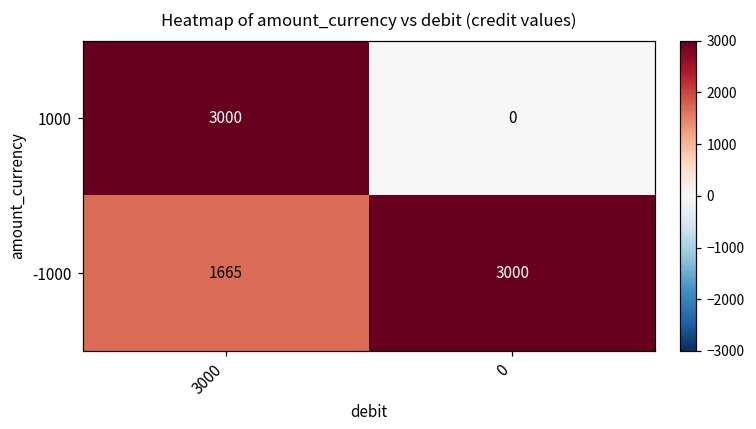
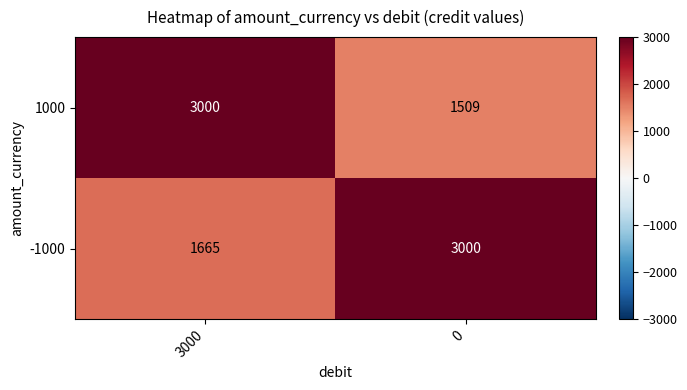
  {
    "1000": {
      "3000": 3000,
-     "0": 0
+     "0": 1509
    },
    "-1000": {
      "3000": 1665,
      "0": 3000
    }
  }
